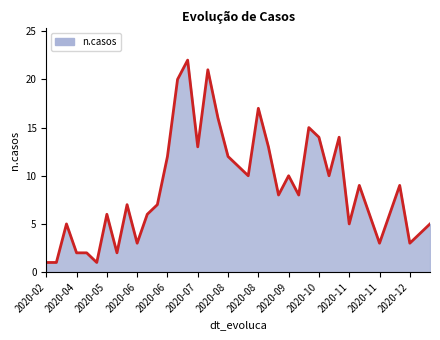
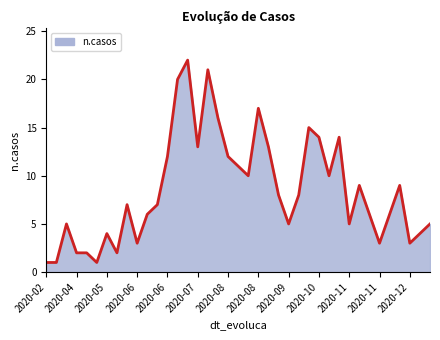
  {
    "2020-02": 1,
    "2020-04": 2,
-   "2020-05": 6,
+   "2020-05": 4,
    "2020-07": 13,
-   "2020-09": 10,
+   "2020-09": 5,
    "2020-10": 14,
    "2020-12": 3
  }
